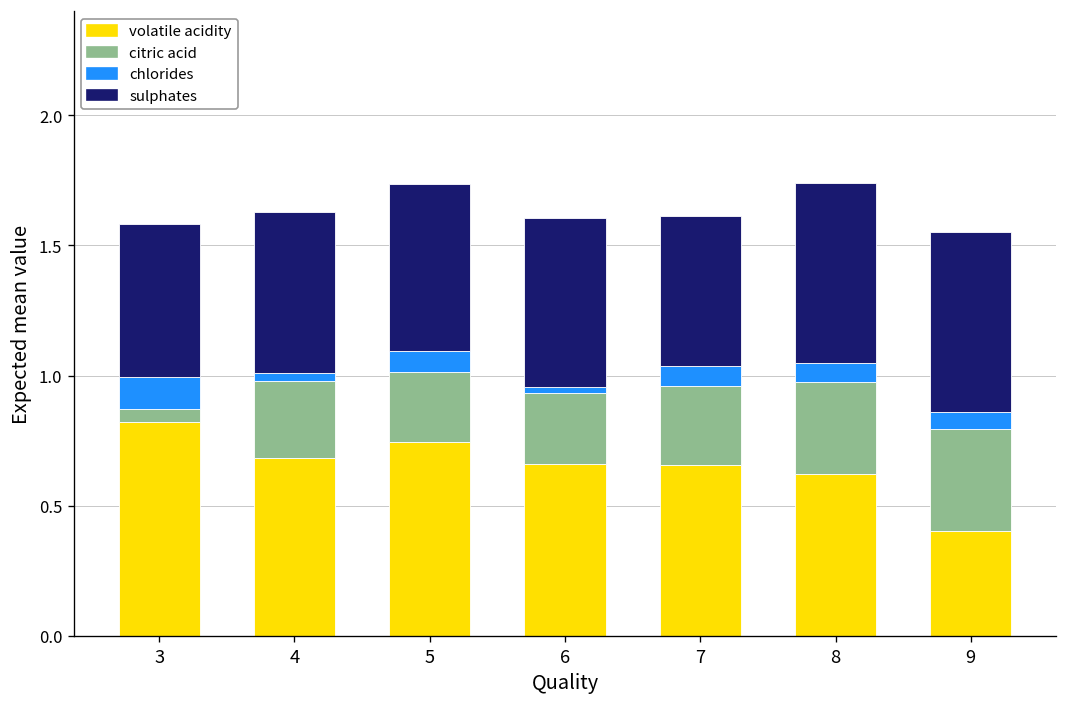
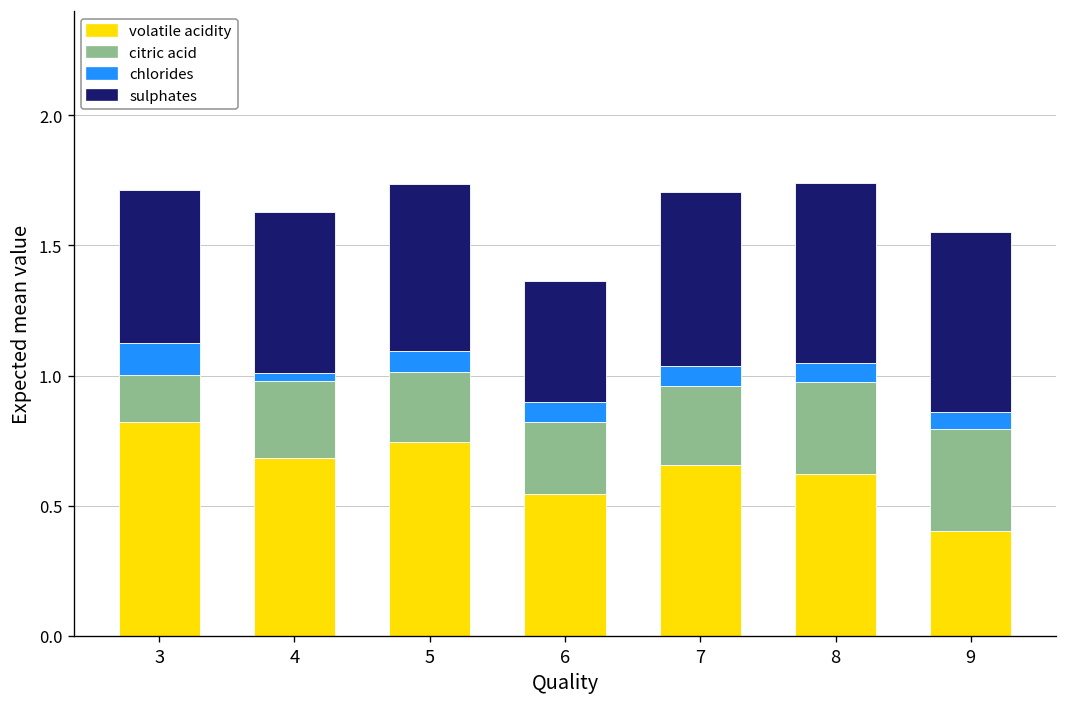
  {
    "volatile acidity": {
      "3": 0.82,
      "4": 0.68,
      "5": 0.74,
-     "6": 0.66,
+     "6": 0.55,
      "7": 0.66,
      "8": 0.62,
      "9": 0.40
    },
    "citric acid": {
-     "3": 0.05,
+     "3": 0.18,
      "4": 0.29,
      "5": 0.27,
      "6": 0.27,
      "7": 0.30,
      "8": 0.35,
      "9": 0.39
    },
    "chlorides": {
      "3": 0.12,
      "4": 0.03,
      "5": 0.08,
-     "6": 0.02,
+     "6": 0.08,
      "7": 0.08,
      "8": 0.07,
      "9": 0.07
    },
    "sulphates": {
      "3": 0.59,
      "4": 0.62,
      "5": 0.64,
-     "6": 0.65,
-     "7": 0.58,
+     "6": 0.46,
+     "7": 0.67,
      "8": 0.69,
      "9": 0.69
    }
  }
